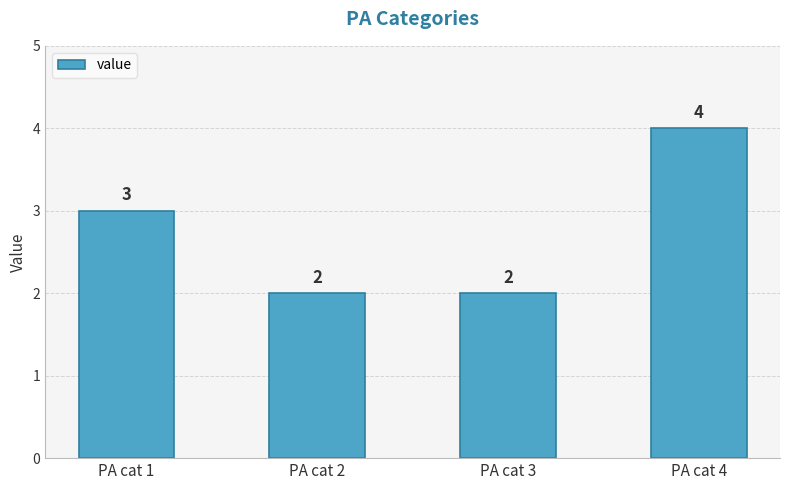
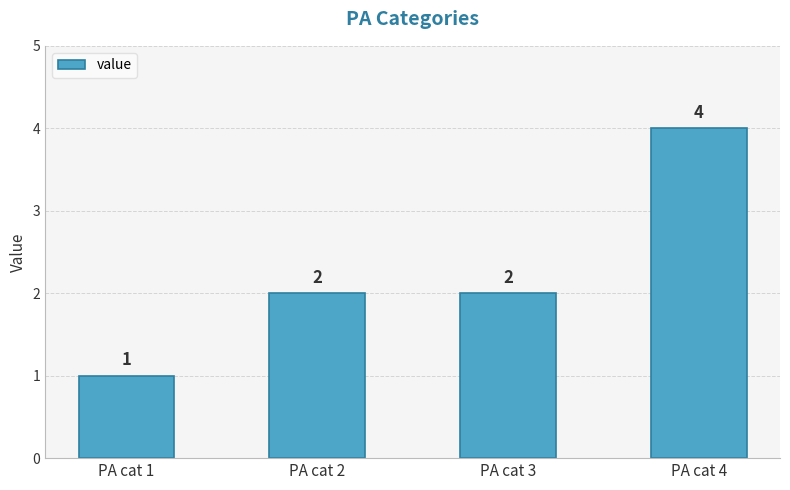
  {
-   "PA cat 1": 3,
+   "PA cat 1": 1,
    "PA cat 2": 2,
    "PA cat 3": 2,
    "PA cat 4": 4
  }
